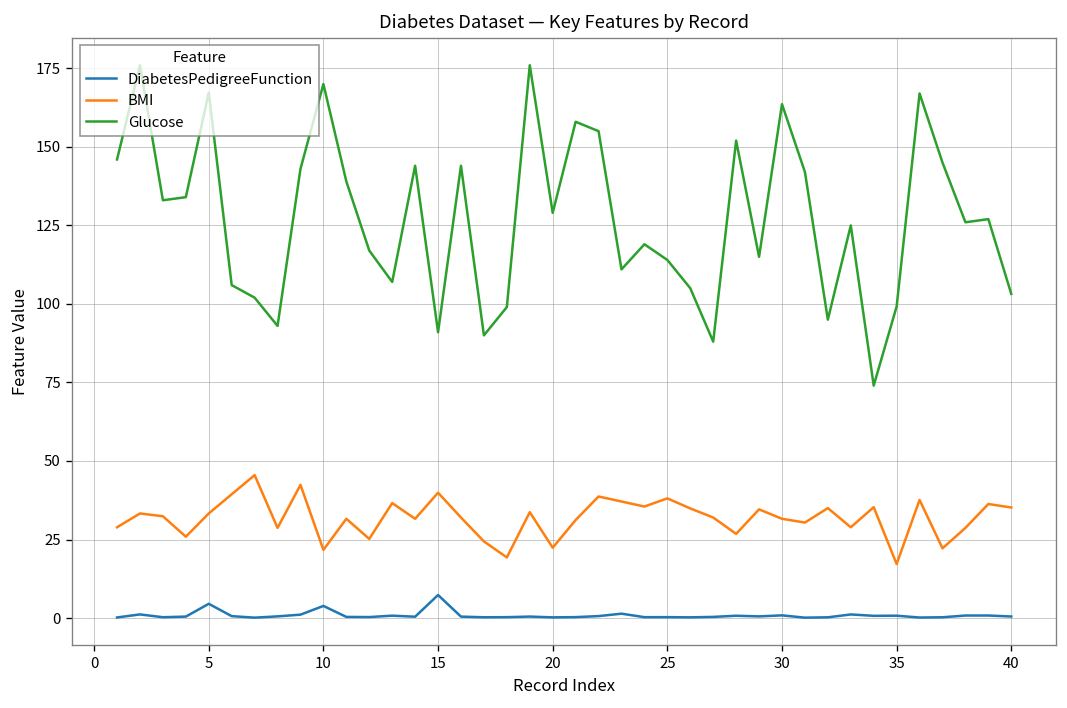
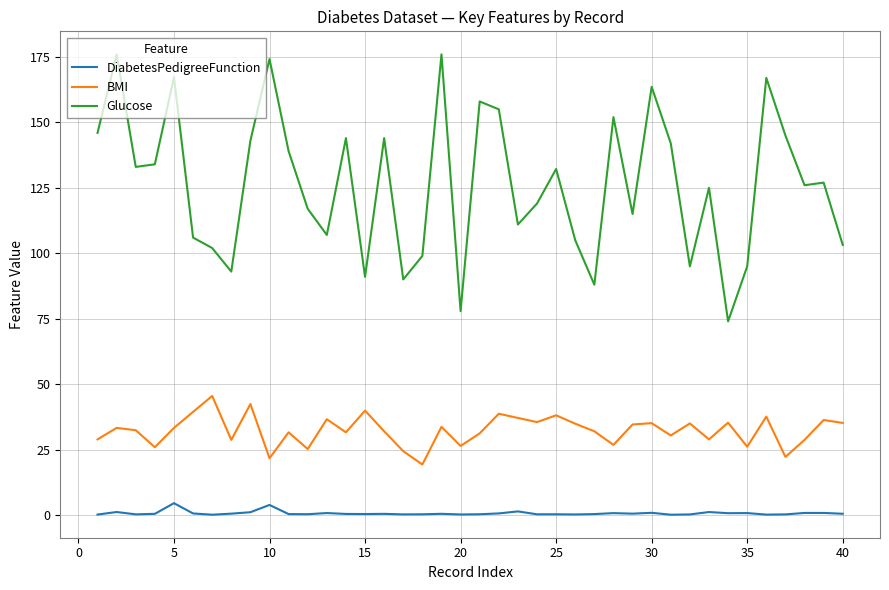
  {
    "DiabetesPedigreeFunction": {
      "5": 5,
      "10": 4,
-     "15": 7,
+     "15": 0,
      "20": 0,
      "25": 0,
      "30": 1,
      "35": 1,
      "40": 0
    },
    "BMI": {
      "5": 33,
      "10": 22,
      "15": 40,
-     "20": 22,
+     "20": 26,
      "25": 38,
-     "30": 32,
-     "35": 17,
+     "30": 35,
+     "35": 26,
      "40": 35
    },
    "Glucose": {
-     "10": 170,
+     "10": 174,
      "15": 91,
-     "20": 129,
-     "25": 114,
+     "20": 78,
+     "25": 132,
      "30": 164,
-     "35": 99,
+     "35": 95,
      "40": 103
    }
  }
